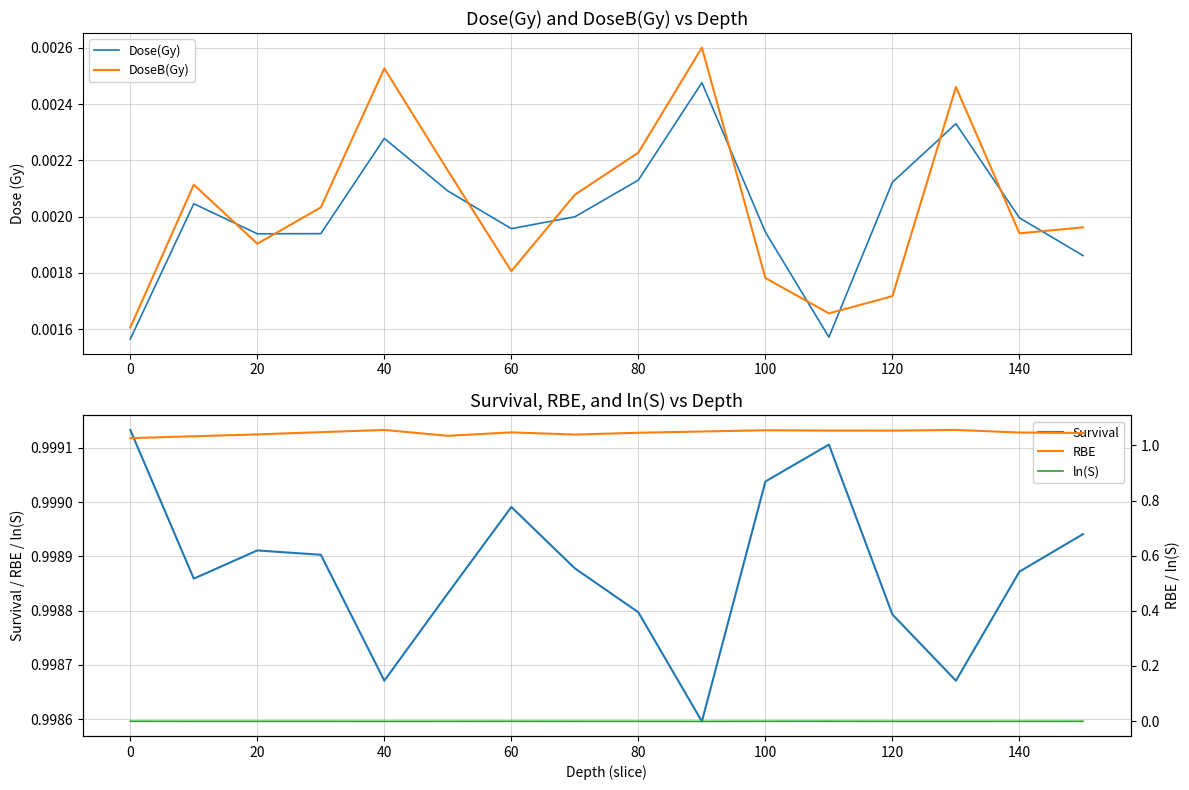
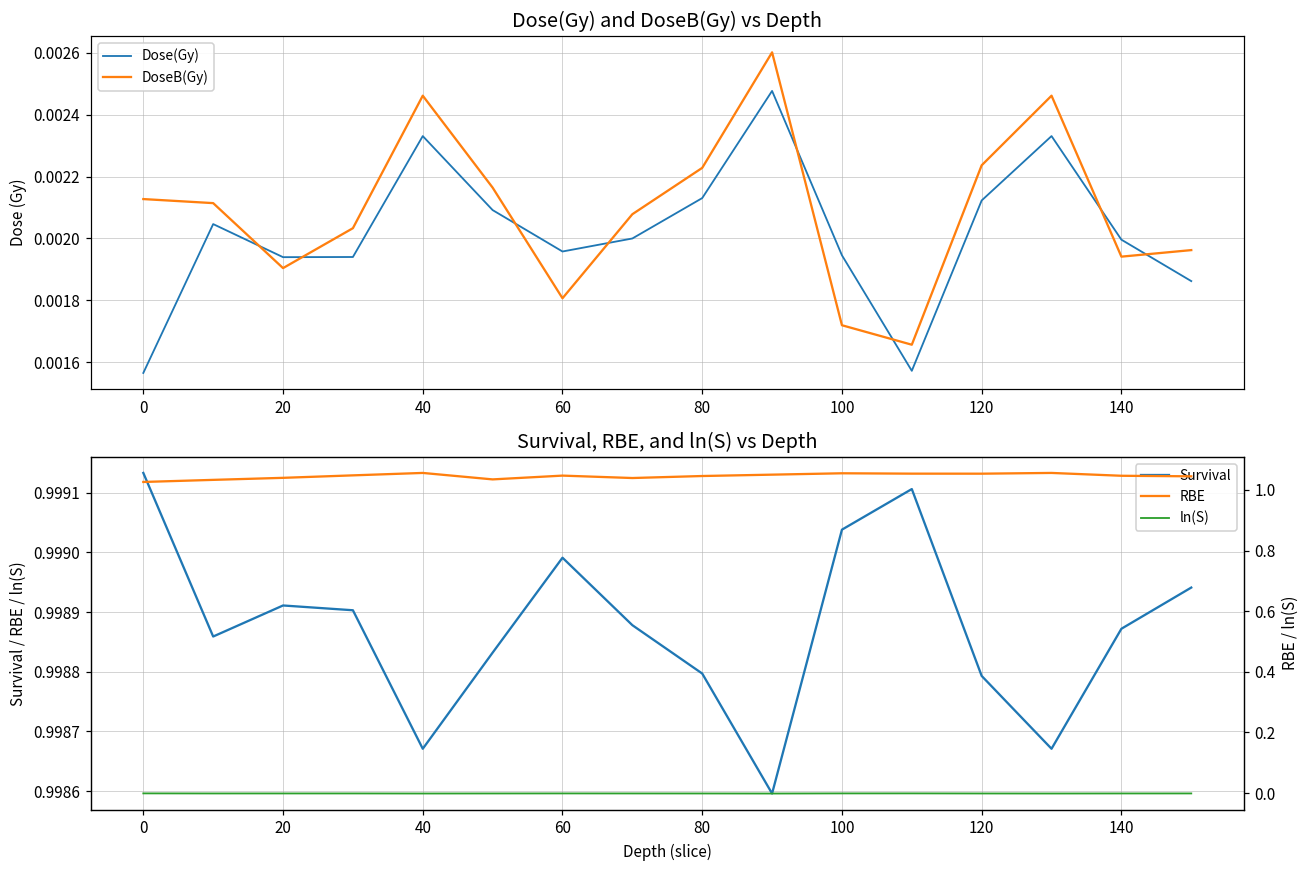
  {
    "Dose(Gy) and DoseB(Gy) vs Depth": {
      "Dose(Gy)": {
        "0": 0.00157,
        "20": 0.00194,
-       "40": 0.00228,
+       "40": 0.00233,
        "60": 0.00196,
        "80": 0.00213,
        "100": 0.00195,
        "120": 0.00212,
        "140": 0.00200
      },
      "DoseB(Gy)": {
-       "0": 0.00161,
+       "0": 0.00213,
        "20": 0.00190,
-       "40": 0.00253,
+       "40": 0.00246,
        "60": 0.00181,
        "80": 0.00223,
-       "100": 0.00178,
-       "120": 0.00172,
+       "100": 0.00172,
+       "120": 0.00224,
        "140": 0.00194
      }
    }
  }
